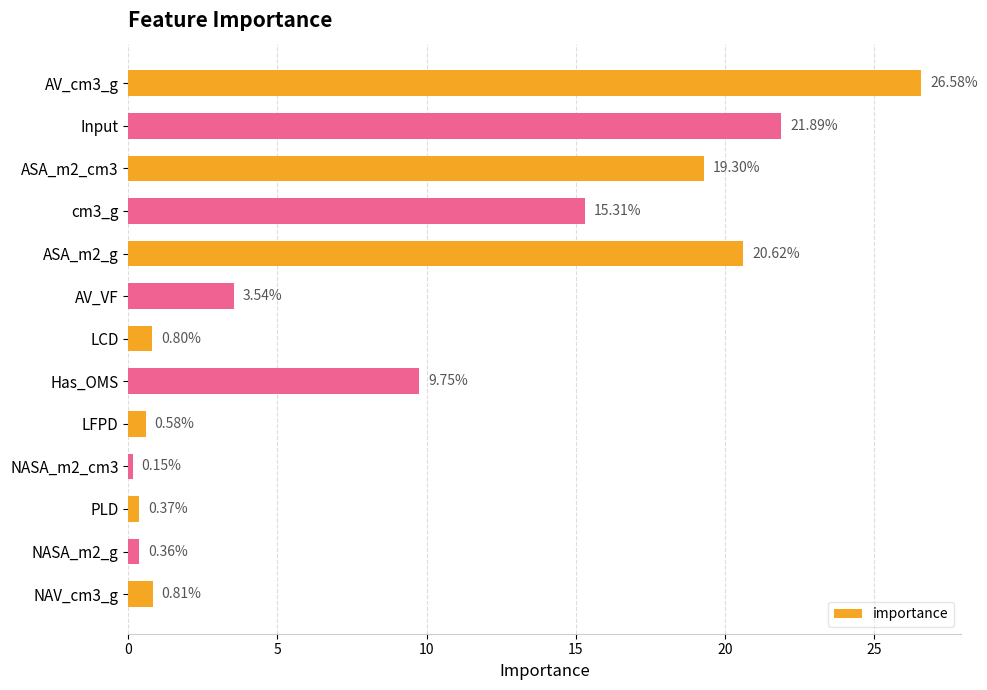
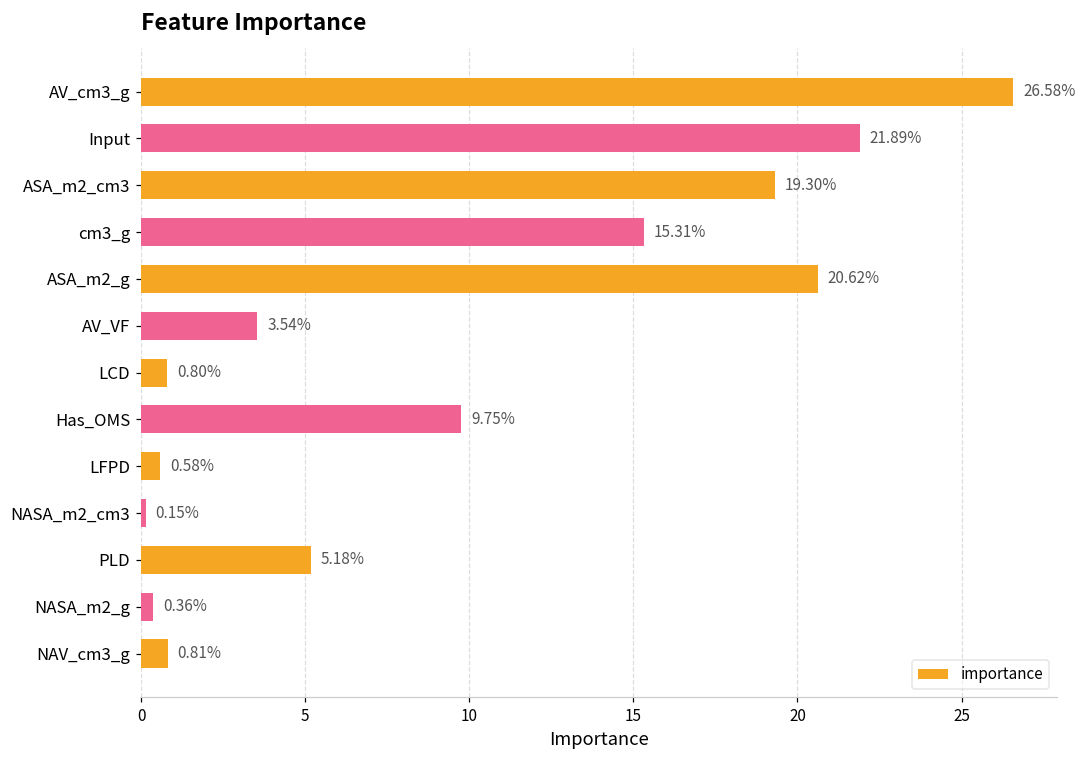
  {
    "AV_cm3_g": "26.58%",
    "Input": "21.89%",
    "ASA_m2_cm3": "19.30%",
    "cm3_g": "15.31%",
    "ASA_m2_g": "20.62%",
    "AV_VF": "3.54%",
    "LCD": "0.80%",
    "Has_OMS": "9.75%",
    "LFPD": "0.58%",
    "NASA_m2_cm3": "0.15%",
-   "PLD": "0.37%",
+   "PLD": "5.18%",
    "NASA_m2_g": "0.36%",
    "NAV_cm3_g": "0.81%"
  }
